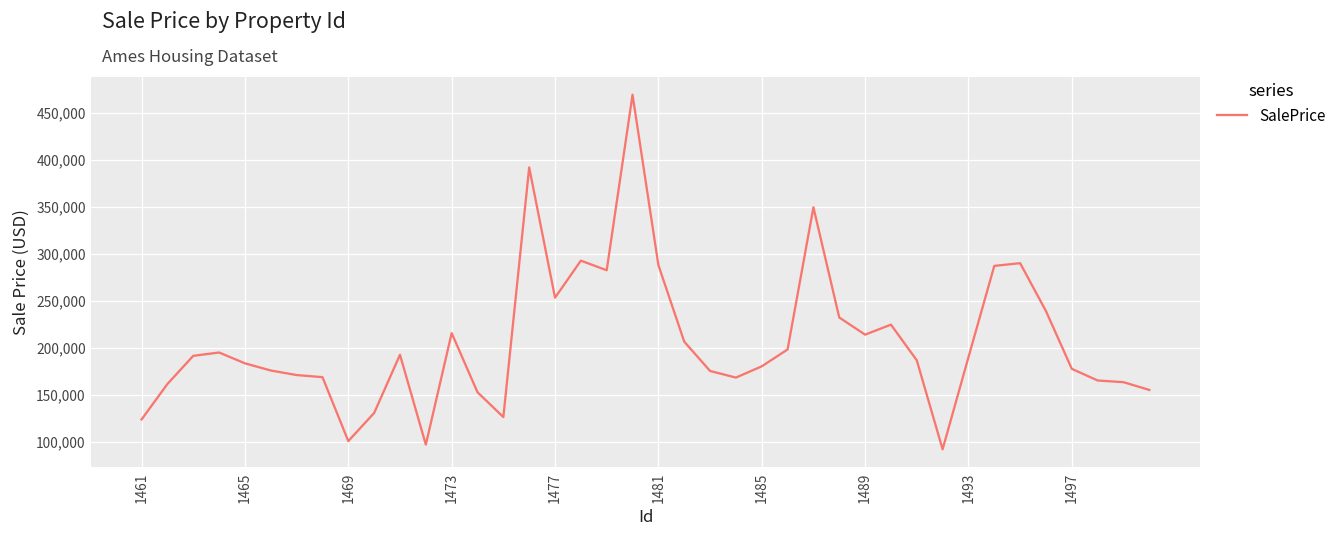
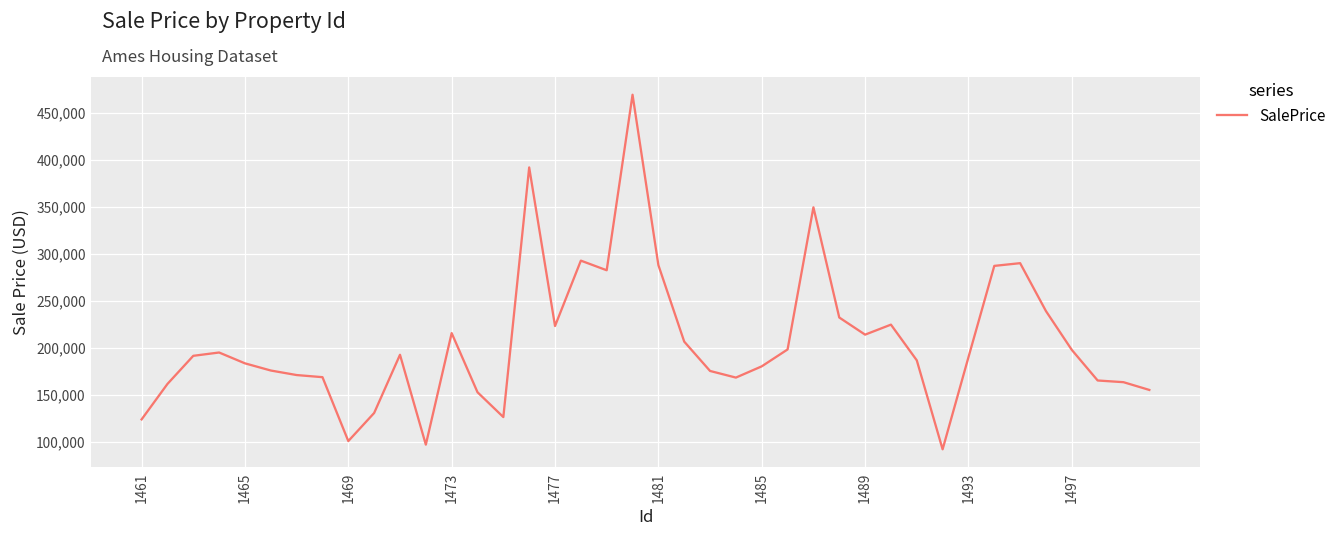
  {
    "1461": "120,000",
    "1465": "180,000",
    "1469": "100,000",
    "1473": "220,000",
-   "1477": "250,000",
+   "1477": "220,000",
    "1481": "290,000",
    "1485": "180,000",
    "1489": "210,000",
    "1493": "190,000",
-   "1497": "180,000"
+   "1497": "200,000"
  }
